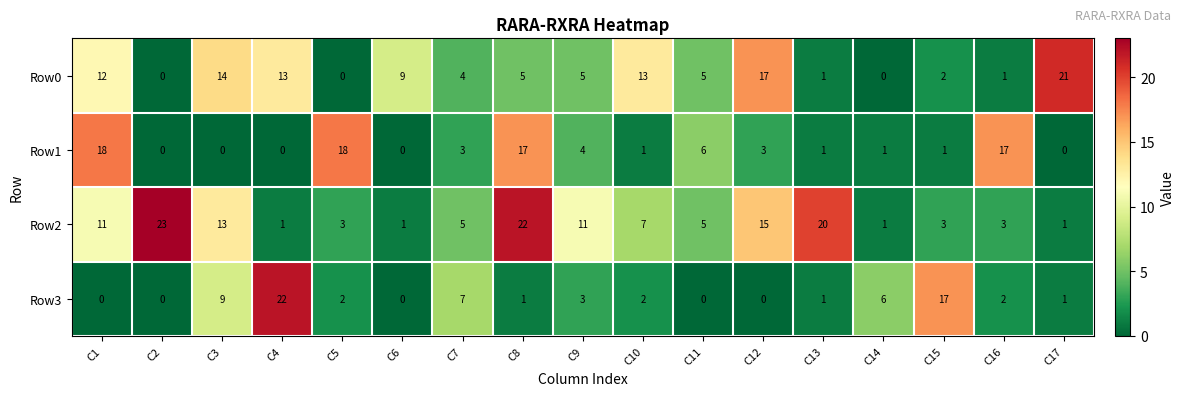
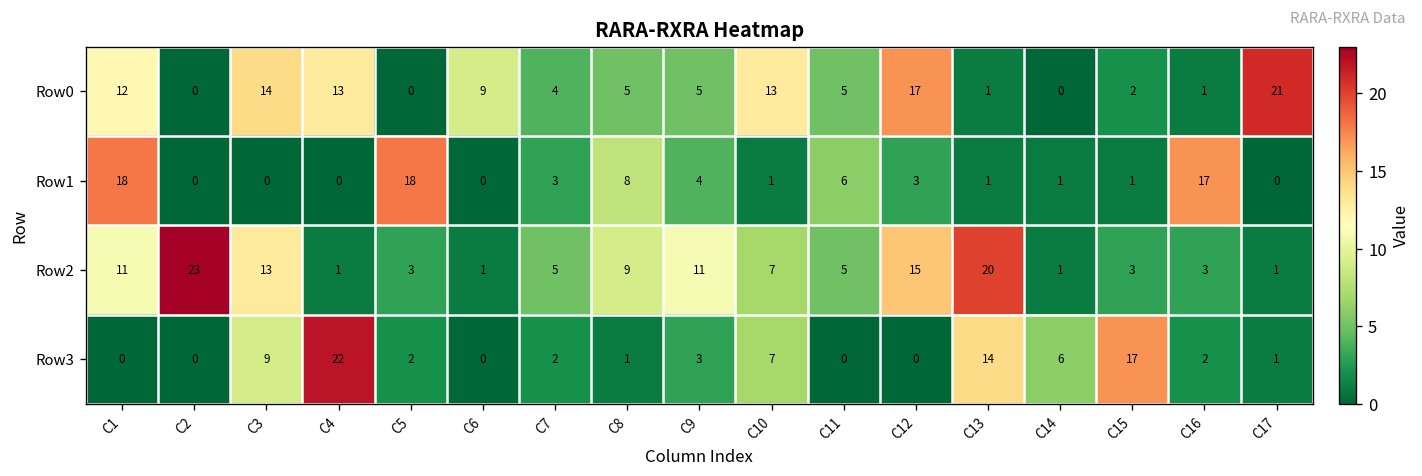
  {
    "Row0": {
      "C1": 12,
      "C2": 0,
      "C3": 14,
      "C4": 13,
      "C5": 0,
      "C6": 9,
      "C7": 4,
      "C8": 5,
      "C9": 5,
      "C10": 13,
      "C11": 5,
      "C12": 17,
      "C13": 1,
      "C14": 0,
      "C15": 2,
      "C16": 1,
      "C17": 21
    },
    "Row1": {
      "C1": 18,
      "C2": 0,
      "C3": 0,
      "C4": 0,
      "C5": 18,
      "C6": 0,
      "C7": 3,
-     "C8": 17,
+     "C8": 8,
      "C9": 4,
      "C10": 1,
      "C11": 6,
      "C12": 3,
      "C13": 1,
      "C14": 1,
      "C15": 1,
      "C16": 17,
      "C17": 0
    },
    "Row2": {
      "C1": 11,
      "C2": 23,
      "C3": 13,
      "C4": 1,
      "C5": 3,
      "C6": 1,
      "C7": 5,
-     "C8": 22,
+     "C8": 9,
      "C9": 11,
      "C10": 7,
      "C11": 5,
      "C12": 15,
      "C13": 20,
      "C14": 1,
      "C15": 3,
      "C16": 3,
      "C17": 1
    },
    "Row3": {
      "C1": 0,
      "C2": 0,
      "C3": 9,
      "C4": 22,
      "C5": 2,
      "C6": 0,
-     "C7": 7,
+     "C7": 2,
      "C8": 1,
      "C9": 3,
-     "C10": 2,
+     "C10": 7,
      "C11": 0,
      "C12": 0,
-     "C13": 1,
+     "C13": 14,
      "C14": 6,
      "C15": 17,
      "C16": 2,
      "C17": 1
    }
  }
